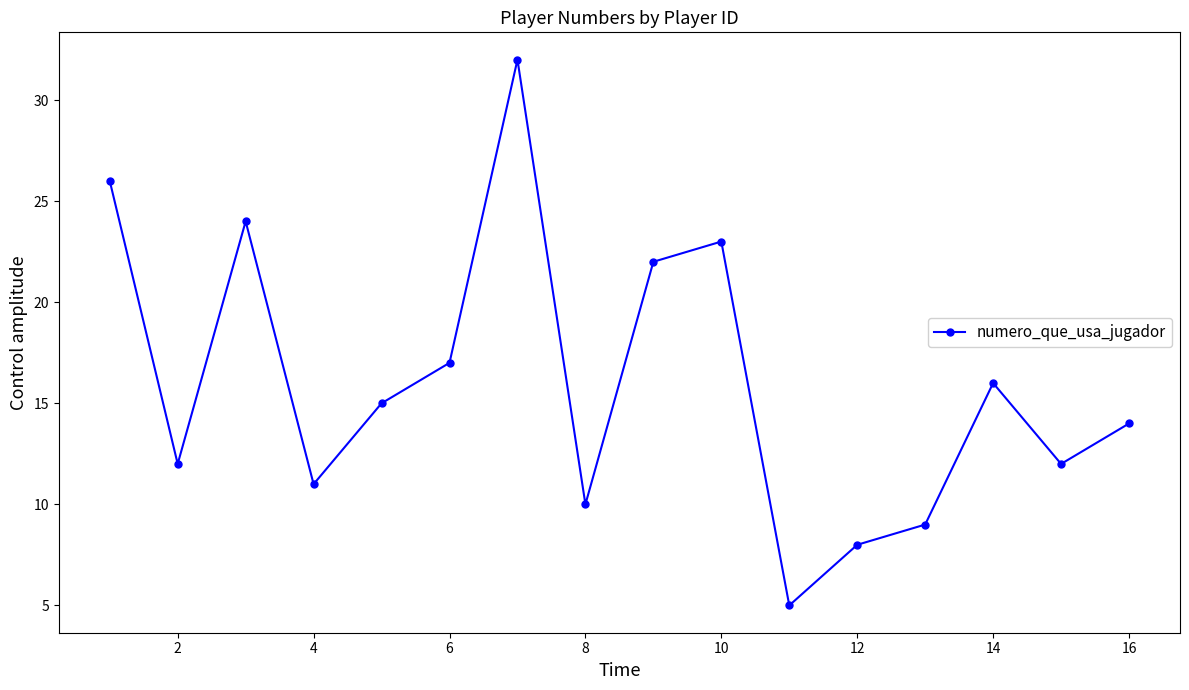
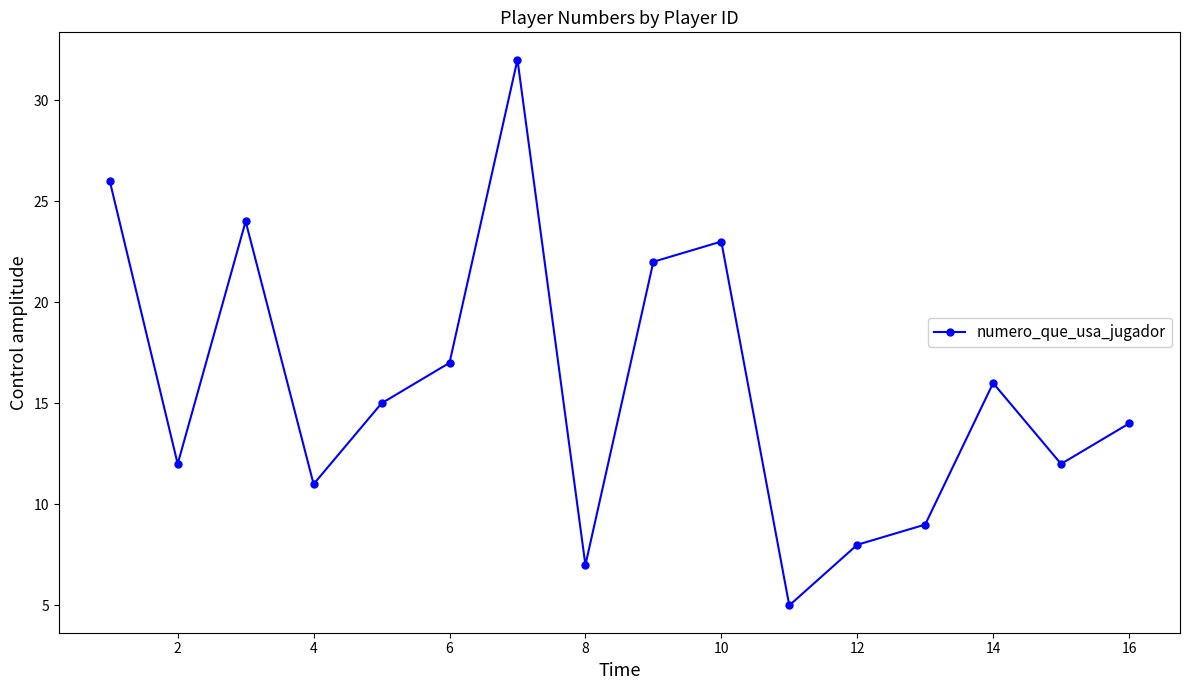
  {
    "2": 12,
    "4": 11,
    "6": 17,
-   "8": 10,
+   "8": 7,
    "10": 23,
    "12": 8,
    "14": 16,
    "16": 14
  }
